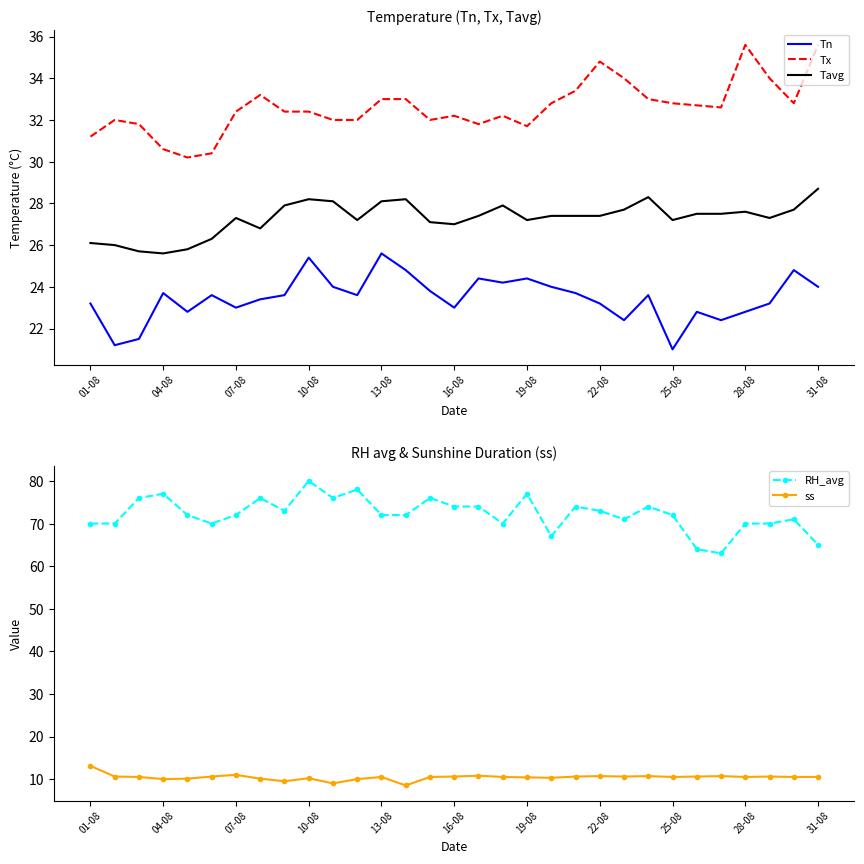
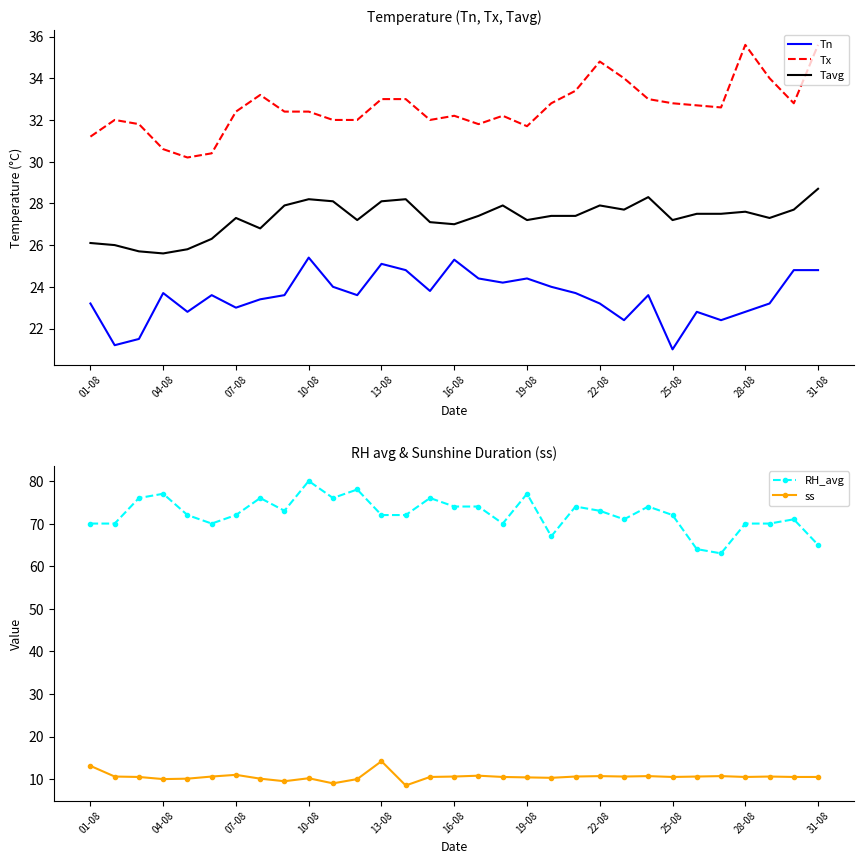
  {
    "Temperature (Tn, Tx, Tavg)": {
      "Tn": {
        "01-08": 23.2,
        "04-08": 23.7,
        "07-08": 23.0,
        "10-08": 25.4,
-       "13-08": 25.6,
-       "16-08": 23.0,
+       "13-08": 25.1,
+       "16-08": 25.3,
        "19-08": 24.4,
        "22-08": 23.2,
        "25-08": 21.0,
        "28-08": 22.8,
-       "31-08": 24.0
+       "31-08": 24.8
      },
      "Tx": {
        "01-08": 31.2,
        "04-08": 30.6,
        "07-08": 32.4,
        "10-08": 32.4,
        "13-08": 33.0,
        "16-08": 32.2,
        "19-08": 31.7,
        "22-08": 34.8,
        "25-08": 32.8,
        "28-08": 35.6
      },
      "Tavg": {
        "01-08": 26.1,
        "04-08": 25.6,
        "07-08": 27.3,
        "10-08": 28.2,
        "13-08": 28.1,
        "16-08": 27.0,
        "19-08": 27.2,
-       "22-08": 27.4,
+       "22-08": 27.9,
        "25-08": 27.2,
        "28-08": 27.6,
        "31-08": 28.7
      }
    },
    "RH avg & Sunshine Duration (ss)": {
      "RH_avg": {
        "01-08": 70,
        "04-08": 77,
        "07-08": 72,
        "10-08": 80,
        "13-08": 72,
        "16-08": 74,
        "19-08": 77,
        "22-08": 73,
        "25-08": 72,
        "28-08": 70,
        "31-08": 65
      },
      "ss": {
        "01-08": 13,
        "04-08": 10,
        "07-08": 11,
        "10-08": 10,
-       "13-08": 11,
+       "13-08": 14,
        "16-08": 11,
        "19-08": 10,
        "22-08": 11,
        "25-08": 11,
        "28-08": 11,
        "31-08": 11
      }
    }
  }
